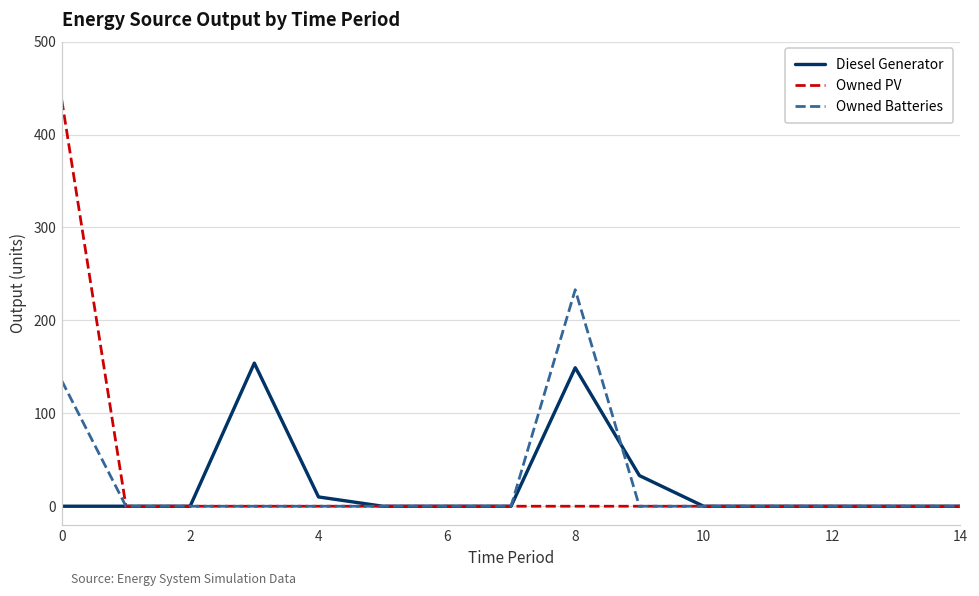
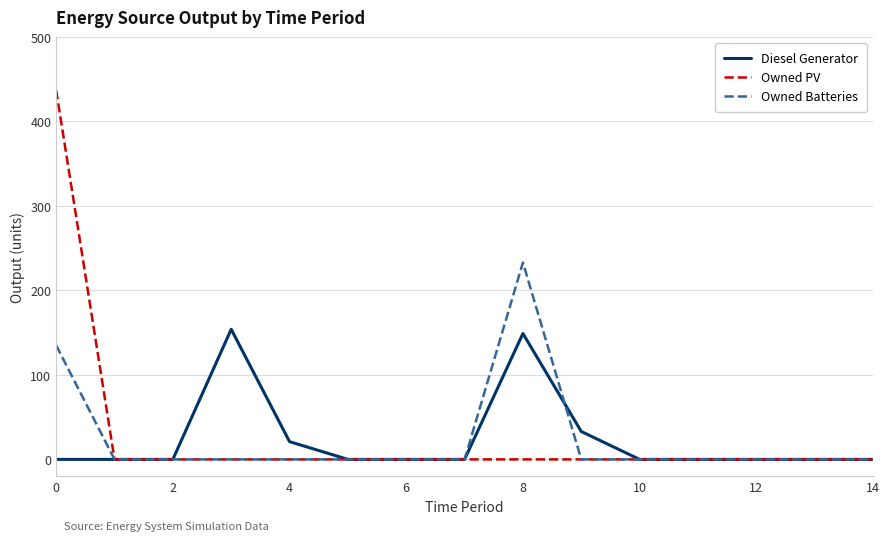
  {
    "Diesel Generator": {
      "0": 0,
-     "4": 10,
+     "4": 20,
      "8": 150
    },
    "Owned PV": {
      "0": 440,
      "8": 0
    },
    "Owned Batteries": {
      "0": 140,
      "8": 230
    }
  }
